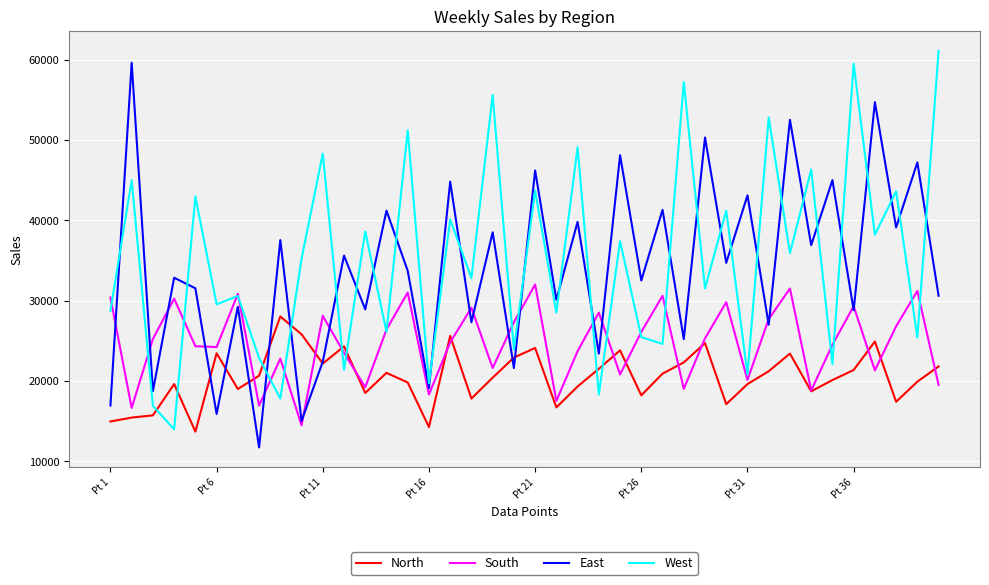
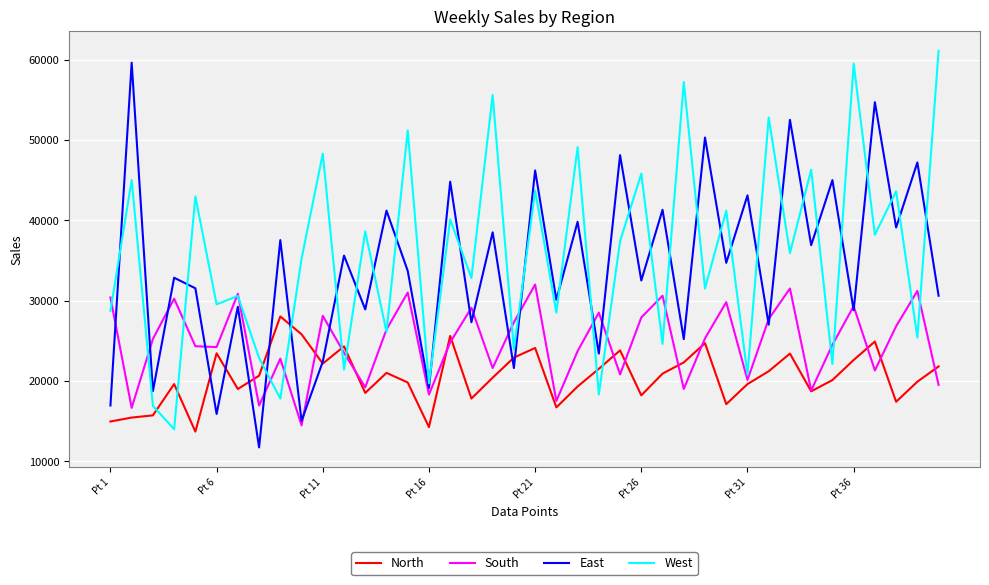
  {
    "North": {
      "Pt 1": 15000,
      "Pt 6": 23000,
      "Pt 16": 14000,
      "Pt 21": 24000,
      "Pt 26": 18000,
      "Pt 31": 20000,
-     "Pt 36": 21000
+     "Pt 36": 23000
    },
    "South": {
      "Pt 1": 30000,
      "Pt 6": 24000,
      "Pt 11": 28000,
      "Pt 16": 18000,
      "Pt 21": 32000,
-     "Pt 26": 26000,
+     "Pt 26": 28000,
      "Pt 31": 20000,
      "Pt 36": 29000
    },
    "East": {
      "Pt 1": 17000,
      "Pt 6": 16000,
      "Pt 16": 19000,
      "Pt 21": 46000,
      "Pt 26": 33000,
      "Pt 31": 43000,
      "Pt 36": 29000
    },
    "West": {
      "Pt 1": 29000,
      "Pt 6": 30000,
      "Pt 11": 48000,
      "Pt 16": 20000,
      "Pt 21": 44000,
-     "Pt 26": 25000,
+     "Pt 26": 46000,
      "Pt 31": 21000,
      "Pt 36": 60000
    }
  }
